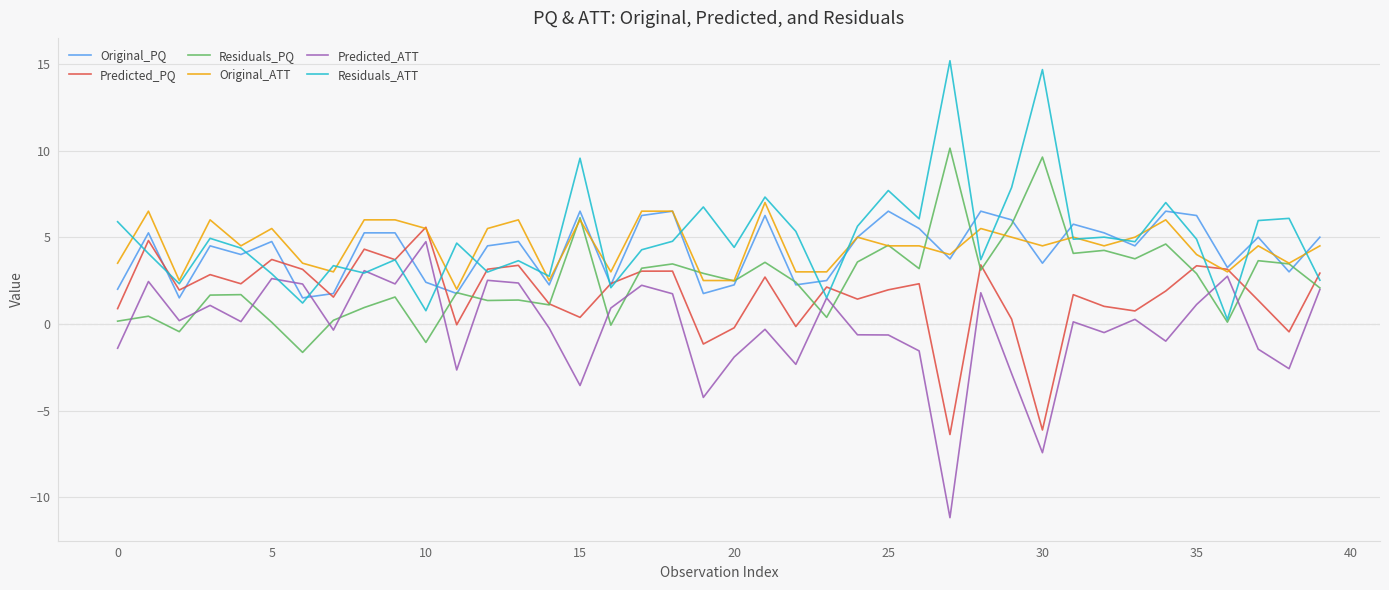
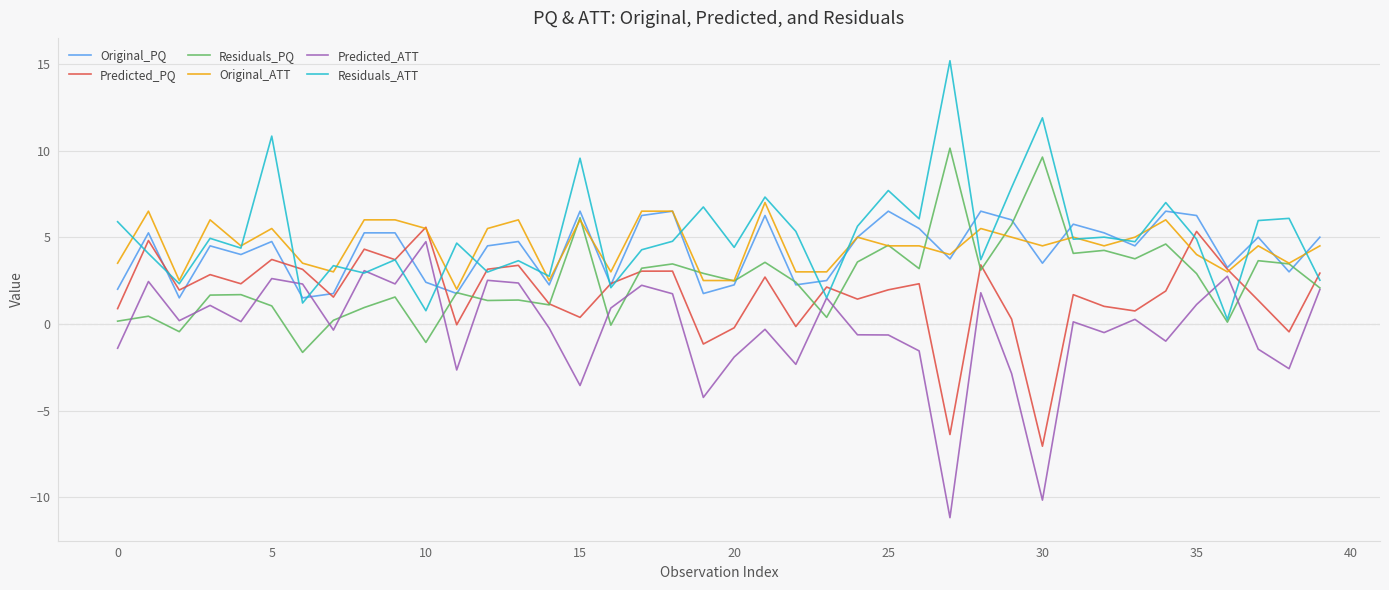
  {
    "Original_PQ": {
      "0": 2.0,
      "5": 4.8,
      "10": 2.4,
      "15": 6.5,
      "20": 2.3,
      "25": 6.5,
      "30": 3.5,
      "35": 6.3
    },
    "Predicted_PQ": {
      "0": 0.9,
      "5": 3.7,
      "15": 0.4,
      "20": -0.2,
      "25": 2.0,
-     "30": -6.1,
-     "35": 3.4
+     "30": -7.1,
+     "35": 5.3
    },
    "Residuals_PQ": {
      "0": 0.2,
-     "5": 0.1,
+     "5": 1.0,
      "10": -1.1,
      "30": 9.6,
      "35": 2.9
    },
    "Original_ATT": {
      "0": 3.5,
      "5": 5.5,
      "30": 4.5,
      "35": 4.0
    },
    "Predicted_ATT": {
      "0": -1.4,
      "5": 2.6,
      "10": 4.7,
      "15": -3.6,
      "20": -1.9,
      "25": -0.6,
-     "30": -7.4,
+     "30": -10.2,
      "35": 1.1
    },
    "Residuals_ATT": {
      "0": 5.9,
-     "5": 2.9,
+     "5": 10.8,
      "10": 0.8,
      "15": 9.6,
      "20": 4.4,
      "25": 7.7,
-     "30": 14.7,
+     "30": 11.9,
      "35": 4.9
    }
  }
